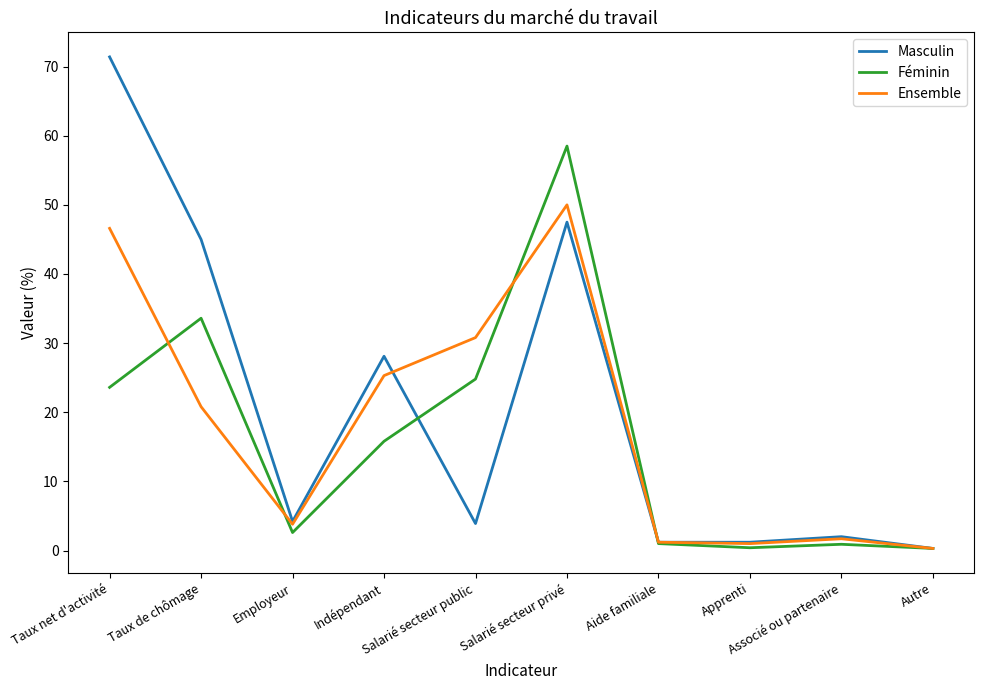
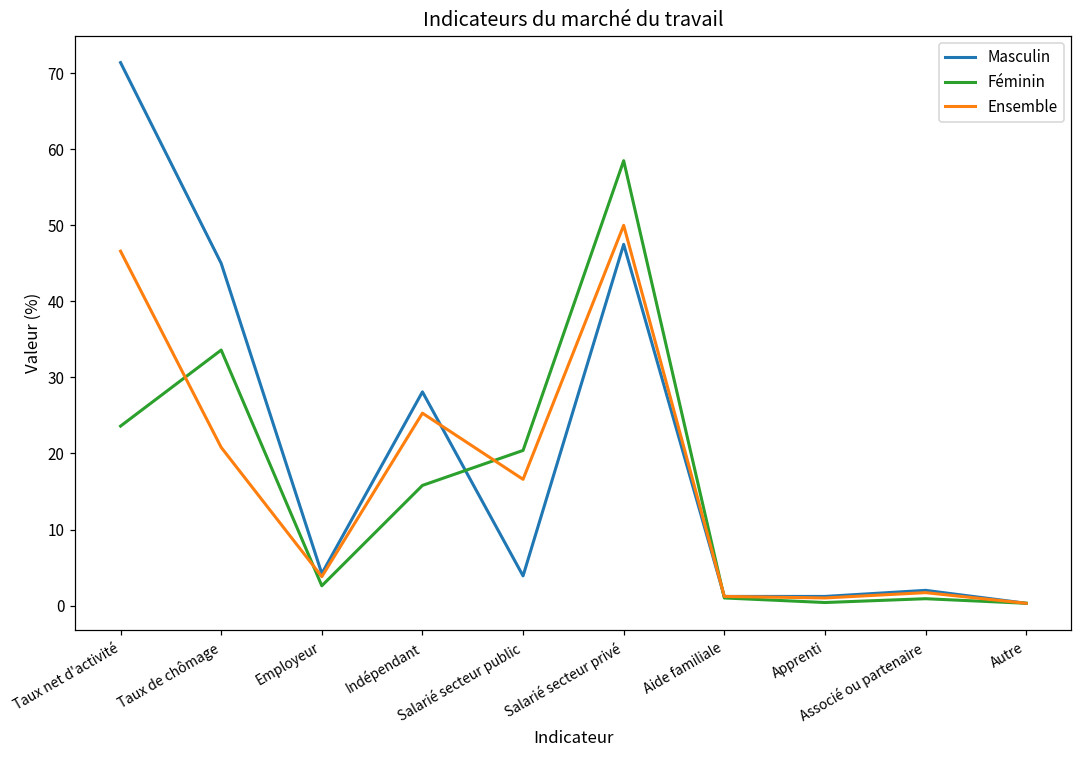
  {
    "Masculin": {
      "Taux net d'activité": 71,
      "Taux de chômage": 45,
      "Employeur": 4,
      "Indépendant": 28,
      "Salarié secteur public": 4,
      "Salarié secteur privé": 48
    },
    "Féminin": {
      "Taux net d'activité": 24,
      "Taux de chômage": 34,
      "Employeur": 3,
      "Indépendant": 16,
-     "Salarié secteur public": 25,
+     "Salarié secteur public": 20,
      "Salarié secteur privé": 59,
      "Apprenti": 0,
      "Associé ou partenaire": 1
    },
    "Ensemble": {
      "Taux net d'activité": 47,
      "Taux de chômage": 21,
      "Employeur": 4,
      "Indépendant": 25,
-     "Salarié secteur public": 31,
+     "Salarié secteur public": 17,
      "Salarié secteur privé": 50
    }
  }
